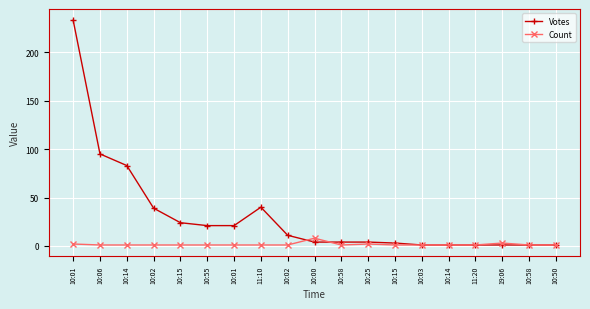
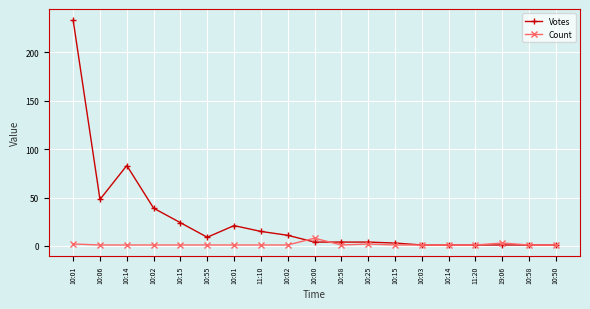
  {
    "Votes": {
-     "10:06": 100,
-     "10:55": 20,
-     "11:10": 40,
+     "10:06": 50,
+     "10:55": 10,
+     "11:10": 20,
      "10:00": 0
    },
    "Count": {
      "10:06": 0,
      "10:55": 0,
      "11:10": 0,
      "10:00": 10
    }
  }
